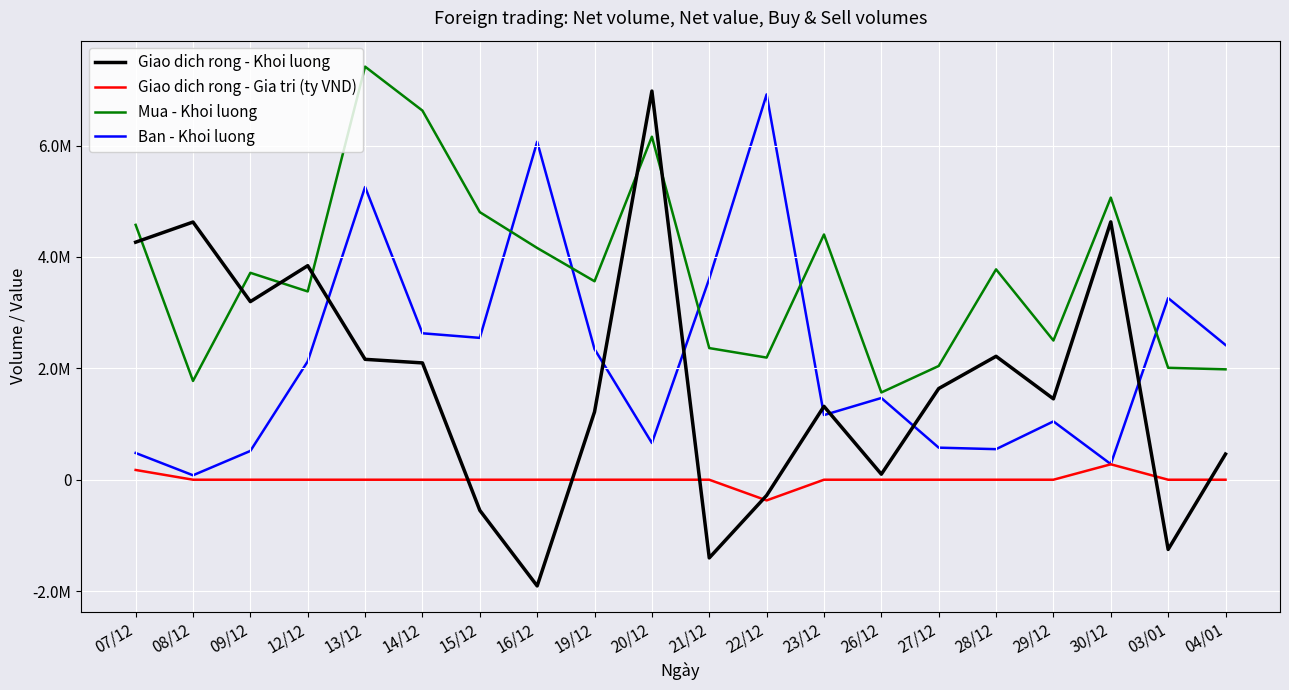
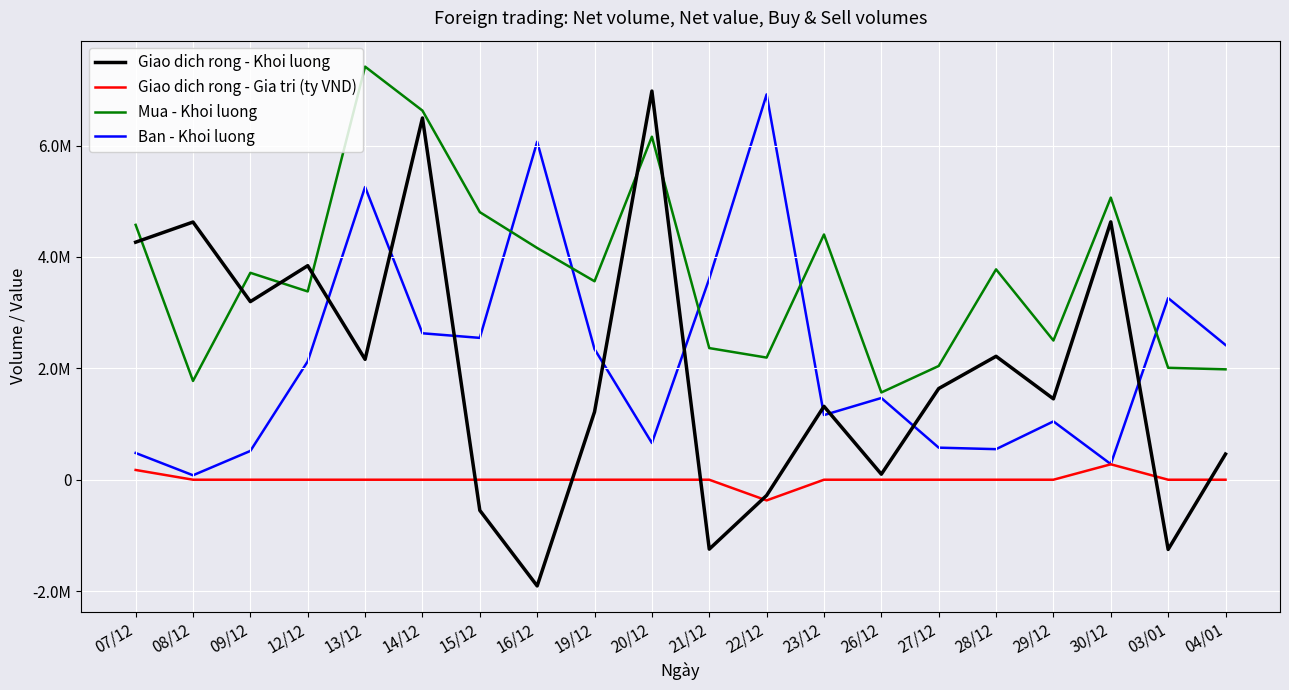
  {
    "Giao dich rong - Khoi luong": {
      "07/12": 4300000,
      "08/12": 4600000,
      "09/12": 3200000,
      "12/12": 3800000,
      "13/12": 2200000,
-     "14/12": 2100000,
+     "14/12": 6500000,
      "15/12": -500000,
      "16/12": -1900000,
      "19/12": 1200000,
      "20/12": 7000000,
-     "21/12": -1400000,
+     "21/12": -1200000,
      "22/12": -300000,
      "23/12": 1300000,
      "26/12": 100000,
      "27/12": 1600000,
      "28/12": 2200000,
      "29/12": 1500000,
      "30/12": 4600000,
      "03/01": -1300000,
      "04/01": 500000
    },
    "Giao dich rong - Gia tri (ty VND)": {
      "07/12": 200000,
      "08/12": 0,
      "09/12": 0,
      "12/12": 0,
      "13/12": 0,
      "14/12": 0,
      "15/12": 0,
      "16/12": 0,
      "19/12": 0,
      "20/12": 0,
      "21/12": 0,
      "22/12": -400000,
      "23/12": 0,
      "26/12": 0,
      "27/12": 0,
      "28/12": 0,
      "29/12": 0,
      "03/01": 0,
      "04/01": 0
    },
    "Mua - Khoi luong": {
      "07/12": 4600000,
      "08/12": 1800000,
      "09/12": 3700000,
      "12/12": 3400000,
      "13/12": 7400000,
      "14/12": 6600000,
      "15/12": 4800000,
      "16/12": 4200000,
      "19/12": 3600000,
      "20/12": 6200000,
      "21/12": 2400000,
      "22/12": 2200000,
      "23/12": 4400000,
      "26/12": 1600000,
      "27/12": 2000000,
      "28/12": 3800000,
      "29/12": 2500000,
      "30/12": 5100000,
      "03/01": 2000000,
      "04/01": 2000000
    },
    "Ban - Khoi luong": {
      "07/12": 500000,
      "08/12": 100000,
      "09/12": 500000,
      "12/12": 2100000,
      "13/12": 5300000,
      "14/12": 2600000,
      "15/12": 2500000,
      "16/12": 6100000,
      "19/12": 2300000,
      "20/12": 700000,
      "21/12": 3600000,
      "22/12": 6900000,
      "23/12": 1200000,
      "26/12": 1500000,
      "27/12": 600000,
      "28/12": 500000,
      "29/12": 1000000,
      "03/01": 3300000,
      "04/01": 2400000
    }
  }
